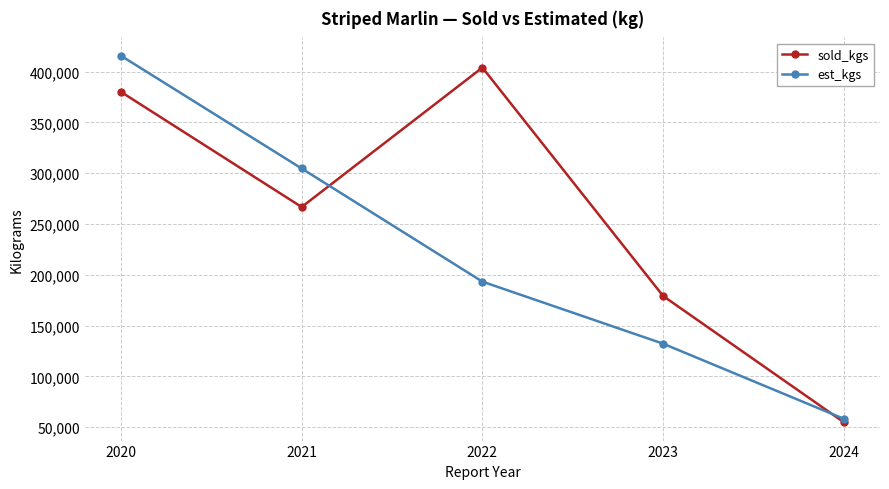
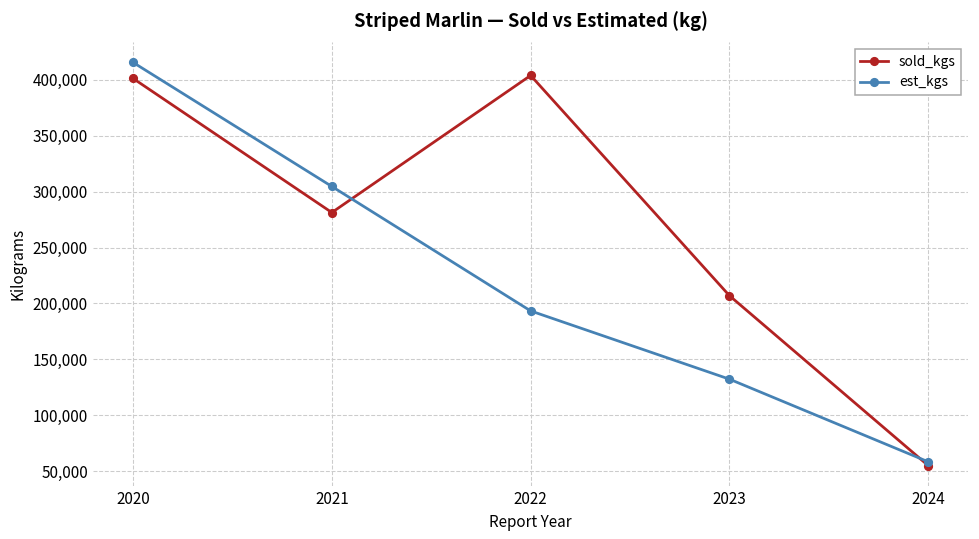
  {
    "sold_kgs": {
-     "2020": "380,000",
-     "2021": "267,000",
+     "2020": "401,000",
+     "2021": "281,000",
      "2022": "404,000",
-     "2023": "179,000",
+     "2023": "207,000",
      "2024": "55,000"
    },
    "est_kgs": {
      "2020": "416,000",
      "2021": "305,000",
      "2022": "193,000",
      "2023": "132,000",
      "2024": "58,000"
    }
  }
